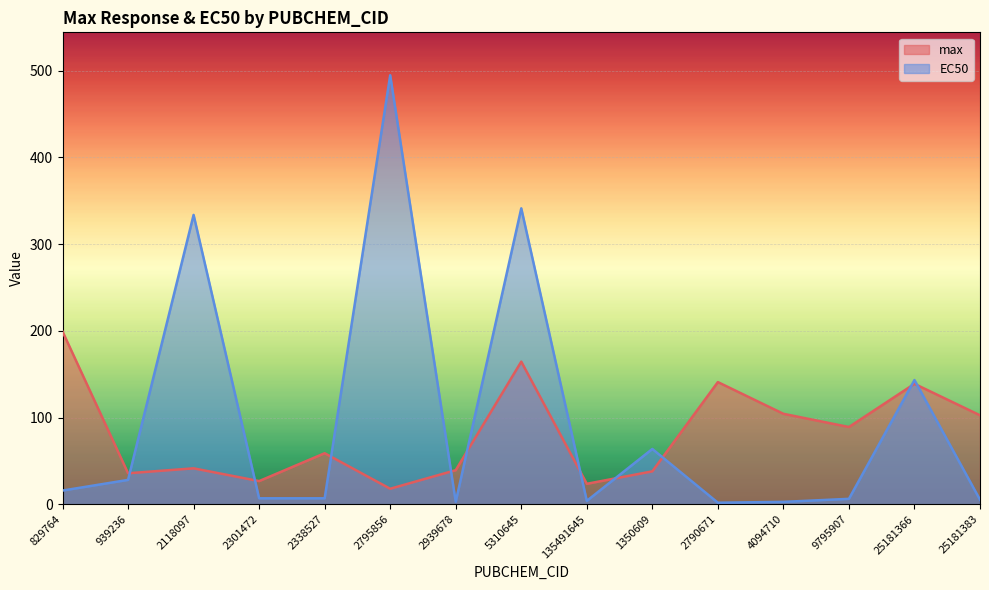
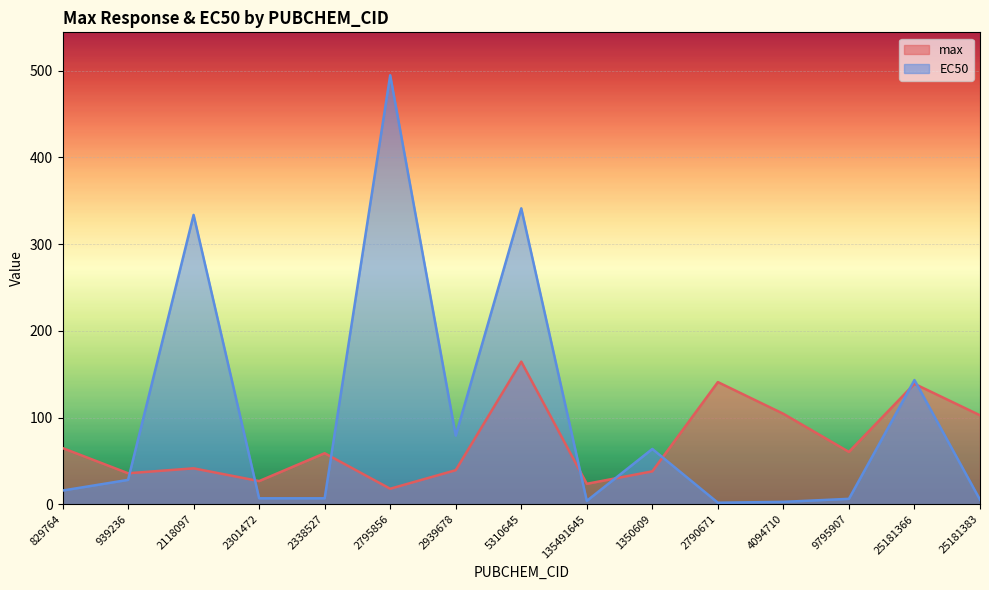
  {
    "max": {
-     "829764": 200,
+     "829764": 60,
      "939236": 40,
      "2118097": 40,
      "2301472": 30,
      "2338527": 60,
      "2795856": 20,
      "2939678": 40,
      "5310645": 160,
      "135491645": 20,
      "1350609": 40,
      "2790671": 140,
      "4094710": 100,
-     "9795907": 90,
+     "9795907": 60,
      "25181366": 140,
      "25181383": 100
    },
    "EC50": {
      "829764": 20,
      "939236": 30,
      "2118097": 330,
      "2301472": 10,
      "2338527": 10,
      "2795856": 490,
-     "2939678": 0,
+     "2939678": 80,
      "5310645": 340,
      "135491645": 0,
      "1350609": 60,
      "2790671": 0,
      "4094710": 0,
      "9795907": 10,
      "25181366": 140,
      "25181383": 10
    }
  }
